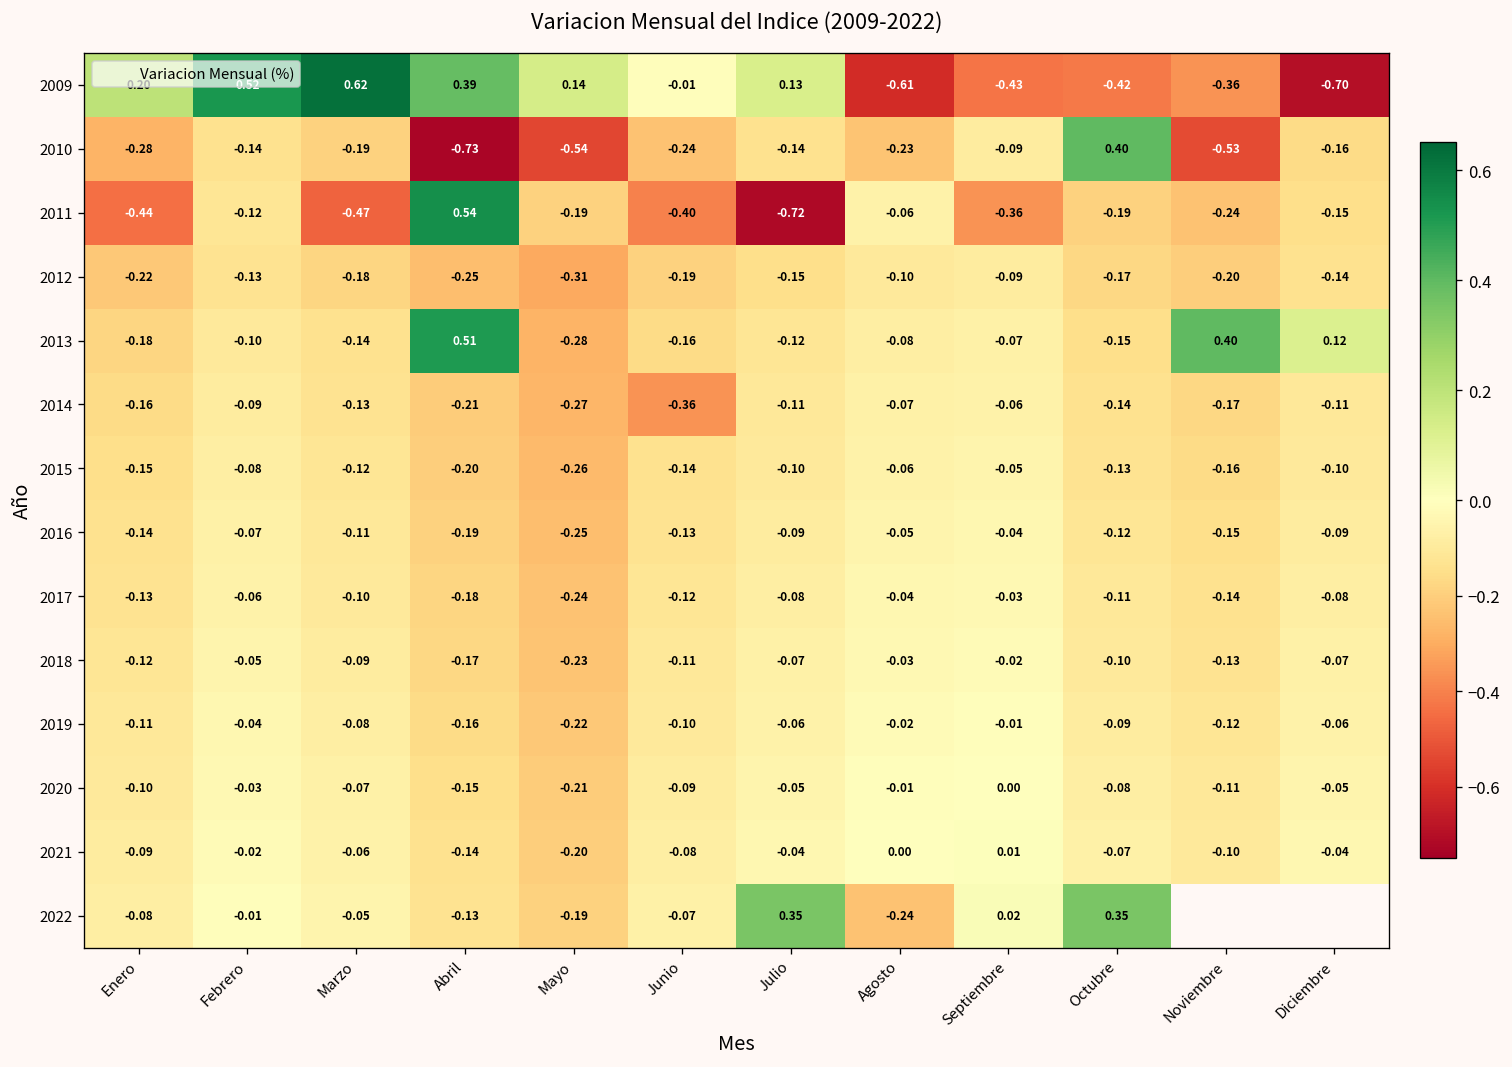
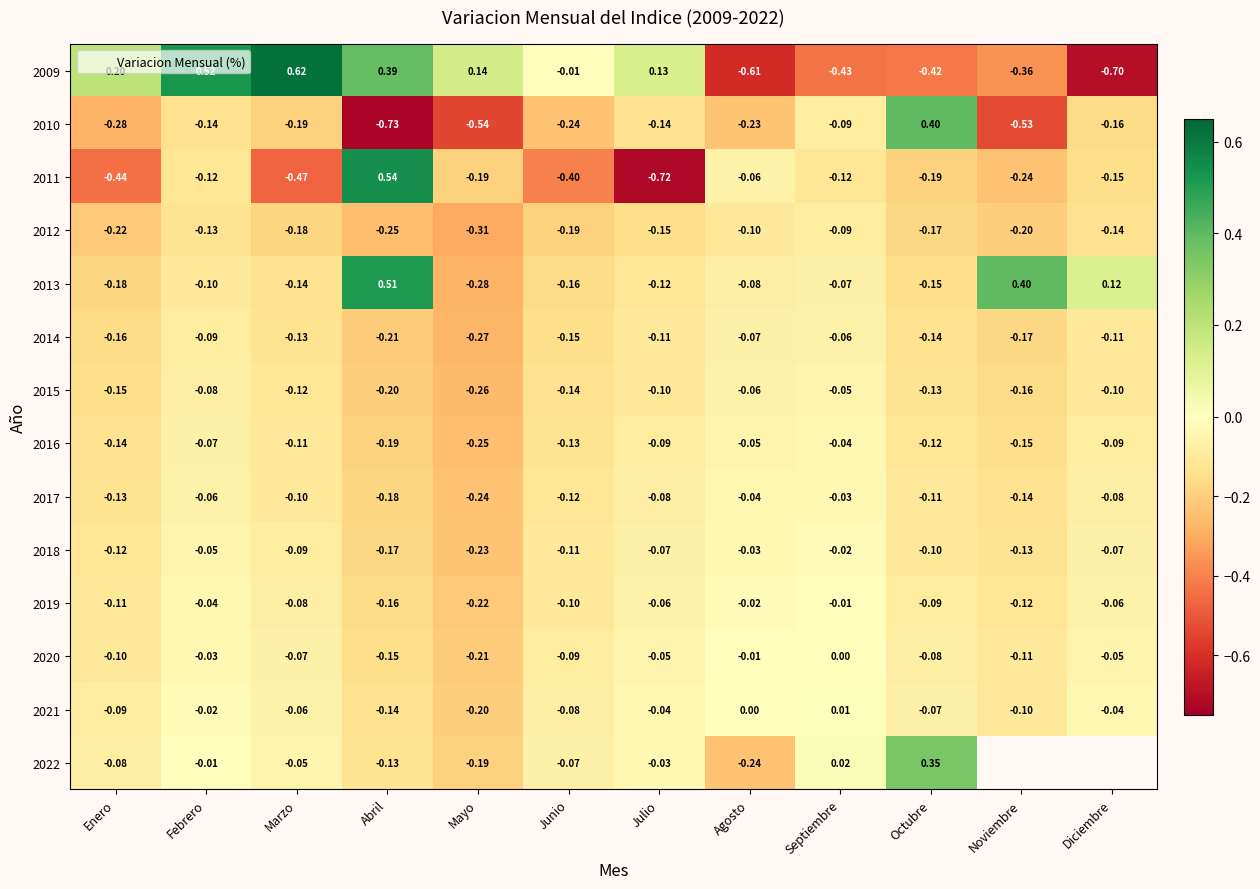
  {
    "2009": {
      "Marzo": 0.62,
      "Abril": 0.39,
      "Mayo": 0.14,
      "Junio": -0.01,
      "Julio": 0.13,
      "Agosto": -0.61,
      "Septiembre": -0.43,
      "Octubre": -0.42,
      "Noviembre": -0.36,
      "Diciembre": -0.70
    },
    "2010": {
      "Enero": -0.28,
      "Febrero": -0.14,
      "Marzo": -0.19,
      "Abril": -0.73,
      "Mayo": -0.54,
      "Junio": -0.24,
      "Julio": -0.14,
      "Agosto": -0.23,
      "Septiembre": -0.09,
      "Octubre": 0.40,
      "Noviembre": -0.53,
      "Diciembre": -0.16
    },
    "2011": {
      "Enero": -0.44,
      "Febrero": -0.12,
      "Marzo": -0.47,
      "Abril": 0.54,
      "Mayo": -0.19,
      "Junio": -0.40,
      "Julio": -0.72,
      "Agosto": -0.06,
-     "Septiembre": -0.36,
+     "Septiembre": -0.12,
      "Octubre": -0.19,
      "Noviembre": -0.24,
      "Diciembre": -0.15
    },
    "2012": {
      "Enero": -0.22,
      "Febrero": -0.13,
      "Marzo": -0.18,
      "Abril": -0.25,
      "Mayo": -0.31,
      "Junio": -0.19,
      "Julio": -0.15,
      "Agosto": -0.10,
      "Septiembre": -0.09,
      "Octubre": -0.17,
      "Noviembre": -0.20,
      "Diciembre": -0.14
    },
    "2013": {
      "Enero": -0.18,
      "Febrero": -0.10,
      "Marzo": -0.14,
      "Abril": 0.51,
      "Mayo": -0.28,
      "Junio": -0.16,
      "Julio": -0.12,
      "Agosto": -0.08,
      "Septiembre": -0.07,
      "Octubre": -0.15,
      "Noviembre": 0.40,
      "Diciembre": 0.12
    },
    "2014": {
      "Enero": -0.16,
      "Febrero": -0.09,
      "Marzo": -0.13,
      "Abril": -0.21,
      "Mayo": -0.27,
-     "Junio": -0.36,
+     "Junio": -0.15,
      "Julio": -0.11,
      "Agosto": -0.07,
      "Septiembre": -0.06,
      "Octubre": -0.14,
      "Noviembre": -0.17,
      "Diciembre": -0.11
    },
    "2015": {
      "Enero": -0.15,
      "Febrero": -0.08,
      "Marzo": -0.12,
      "Abril": -0.20,
      "Mayo": -0.26,
      "Junio": -0.14,
      "Julio": -0.10,
      "Agosto": -0.06,
      "Septiembre": -0.05,
      "Octubre": -0.13,
      "Noviembre": -0.16,
      "Diciembre": -0.10
    },
    "2016": {
      "Enero": -0.14,
      "Febrero": -0.07,
      "Marzo": -0.11,
      "Abril": -0.19,
      "Mayo": -0.25,
      "Junio": -0.13,
      "Julio": -0.09,
      "Agosto": -0.05,
      "Septiembre": -0.04,
      "Octubre": -0.12,
      "Noviembre": -0.15,
      "Diciembre": -0.09
    },
    "2017": {
      "Enero": -0.13,
      "Febrero": -0.06,
      "Marzo": -0.10,
      "Abril": -0.18,
      "Mayo": -0.24,
      "Junio": -0.12,
      "Julio": -0.08,
      "Agosto": -0.04,
      "Septiembre": -0.03,
      "Octubre": -0.11,
      "Noviembre": -0.14,
      "Diciembre": -0.08
    },
    "2018": {
      "Enero": -0.12,
      "Febrero": -0.05,
      "Marzo": -0.09,
      "Abril": -0.17,
      "Mayo": -0.23,
      "Junio": -0.11,
      "Julio": -0.07,
      "Agosto": -0.03,
      "Septiembre": -0.02,
      "Octubre": -0.10,
      "Noviembre": -0.13,
      "Diciembre": -0.07
    },
    "2019": {
      "Enero": -0.11,
      "Febrero": -0.04,
      "Marzo": -0.08,
      "Abril": -0.16,
      "Mayo": -0.22,
      "Junio": -0.10,
      "Julio": -0.06,
      "Agosto": -0.02,
      "Septiembre": -0.01,
      "Octubre": -0.09,
      "Noviembre": -0.12,
      "Diciembre": -0.06
    },
    "2020": {
      "Enero": -0.10,
      "Febrero": -0.03,
      "Marzo": -0.07,
      "Abril": -0.15,
      "Mayo": -0.21,
      "Junio": -0.09,
      "Julio": -0.05,
      "Agosto": -0.01,
      "Septiembre": 0.00,
      "Octubre": -0.08,
      "Noviembre": -0.11,
      "Diciembre": -0.05
    },
    "2021": {
      "Enero": -0.09,
      "Febrero": -0.02,
      "Marzo": -0.06,
      "Abril": -0.14,
      "Mayo": -0.20,
      "Junio": -0.08,
      "Julio": -0.04,
      "Agosto": 0.00,
      "Septiembre": 0.01,
      "Octubre": -0.07,
      "Noviembre": -0.10,
      "Diciembre": -0.04
    },
    "2022": {
      "Enero": -0.08,
      "Febrero": -0.01,
      "Marzo": -0.05,
      "Abril": -0.13,
      "Mayo": -0.19,
      "Junio": -0.07,
-     "Julio": 0.35,
+     "Julio": -0.03,
      "Agosto": -0.24,
      "Septiembre": 0.02,
      "Octubre": 0.35
    }
  }
